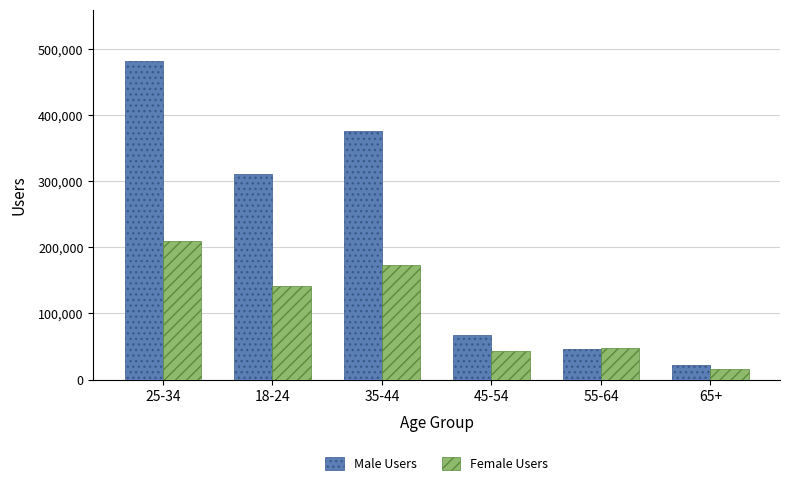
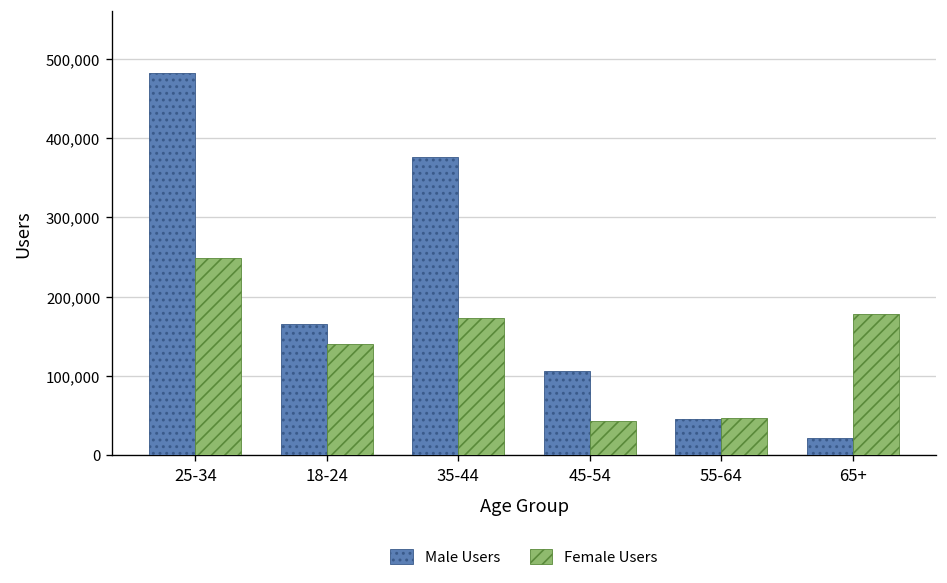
  {
    "Male Users": {
      "25-34": "480,000",
-     "18-24": "310,000",
+     "18-24": "170,000",
      "35-44": "380,000",
-     "45-54": "70,000",
+     "45-54": "110,000",
      "55-64": "50,000",
      "65+": "20,000"
    },
    "Female Users": {
-     "25-34": "210,000",
+     "25-34": "250,000",
      "18-24": "140,000",
      "35-44": "170,000",
      "45-54": "40,000",
      "55-64": "50,000",
-     "65+": "20,000"
+     "65+": "180,000"
    }
  }
